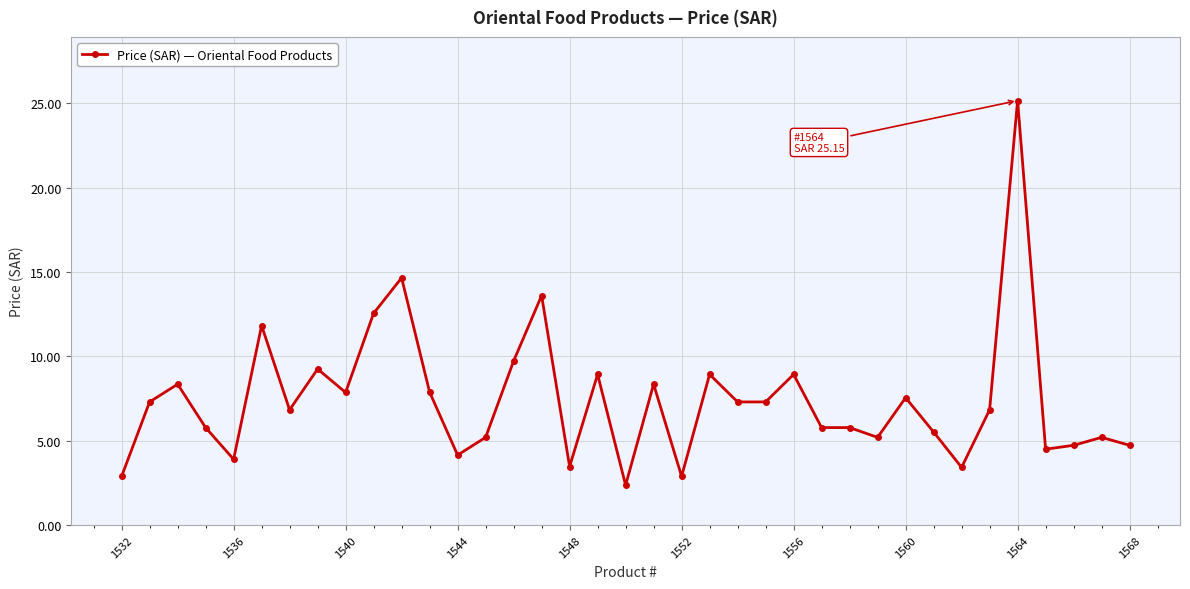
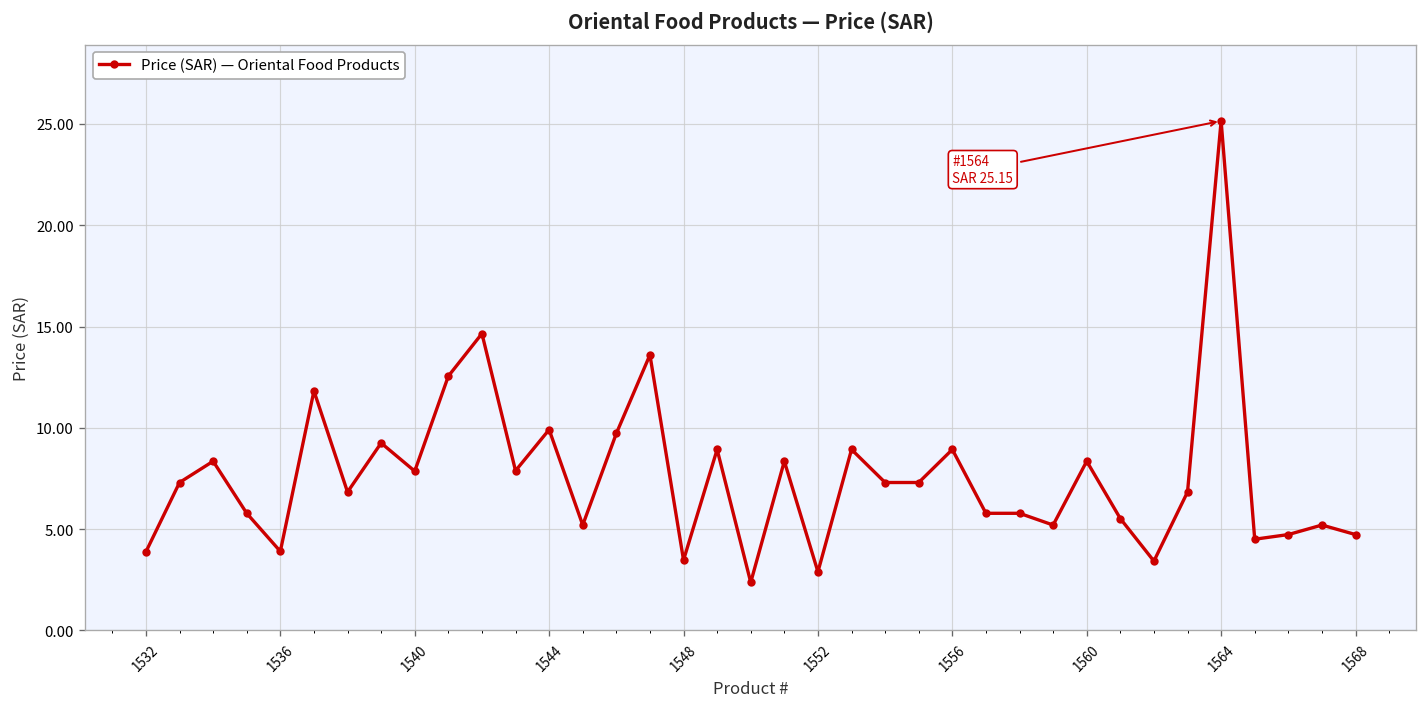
  {
-   "1532": 2.9,
+   "1532": 3.9,
    "1536": 3.9,
    "1540": 7.9,
-   "1544": 4.2,
+   "1544": 9.9,
    "1548": 3.5,
    "1552": 2.9,
    "1556": 8.9,
-   "1560": 7.6,
+   "1560": 8.4,
    "1568": 4.7
  }
